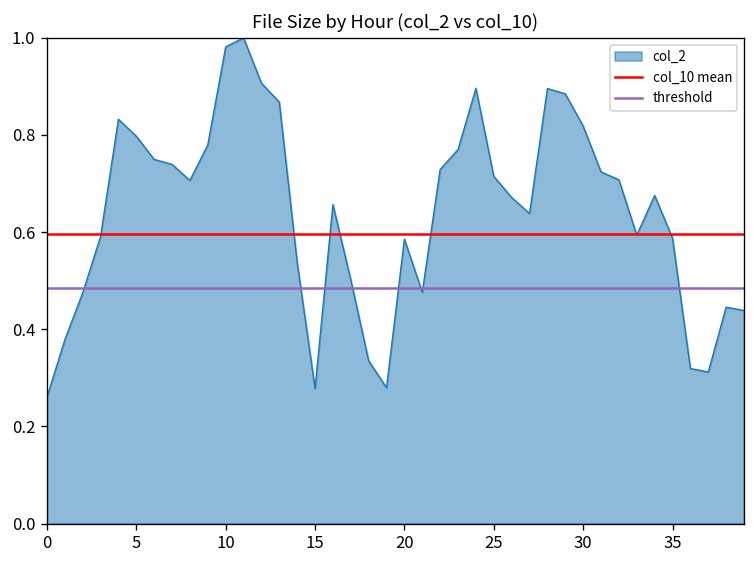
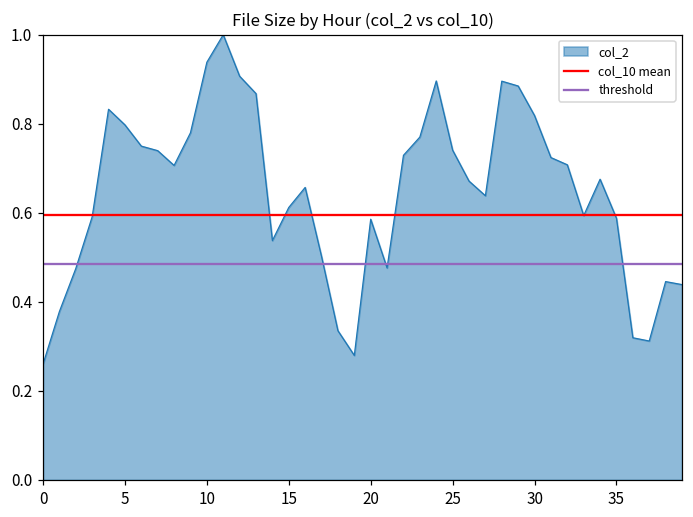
  {
    "0": 0.26,
    "5": 0.80,
-   "10": 0.98,
-   "15": 0.28,
+   "10": 0.94,
+   "15": 0.61,
    "20": 0.59,
-   "25": 0.71,
+   "25": 0.74,
    "30": 0.82,
    "35": 0.59
  }
